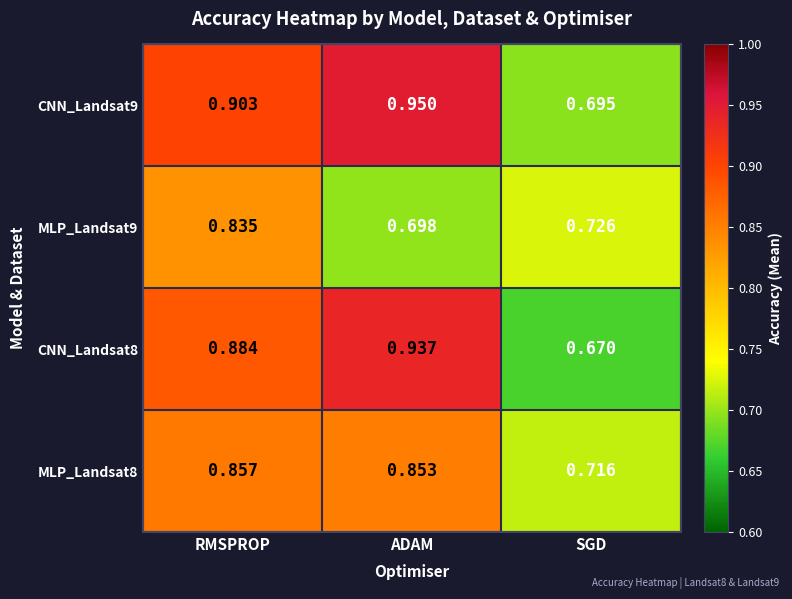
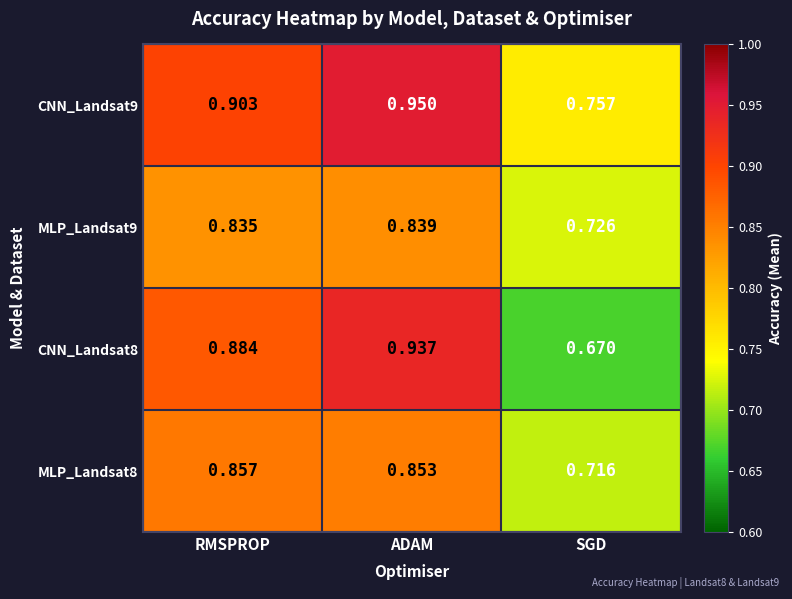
  {
    "CNN_Landsat9": {
      "RMSPROP": 0.903,
      "ADAM": 0.950,
-     "SGD": 0.695
+     "SGD": 0.757
    },
    "MLP_Landsat9": {
      "RMSPROP": 0.835,
-     "ADAM": 0.698,
+     "ADAM": 0.839,
      "SGD": 0.726
    },
    "CNN_Landsat8": {
      "RMSPROP": 0.884,
      "ADAM": 0.937,
      "SGD": 0.670
    },
    "MLP_Landsat8": {
      "RMSPROP": 0.857,
      "ADAM": 0.853,
      "SGD": 0.716
    }
  }
